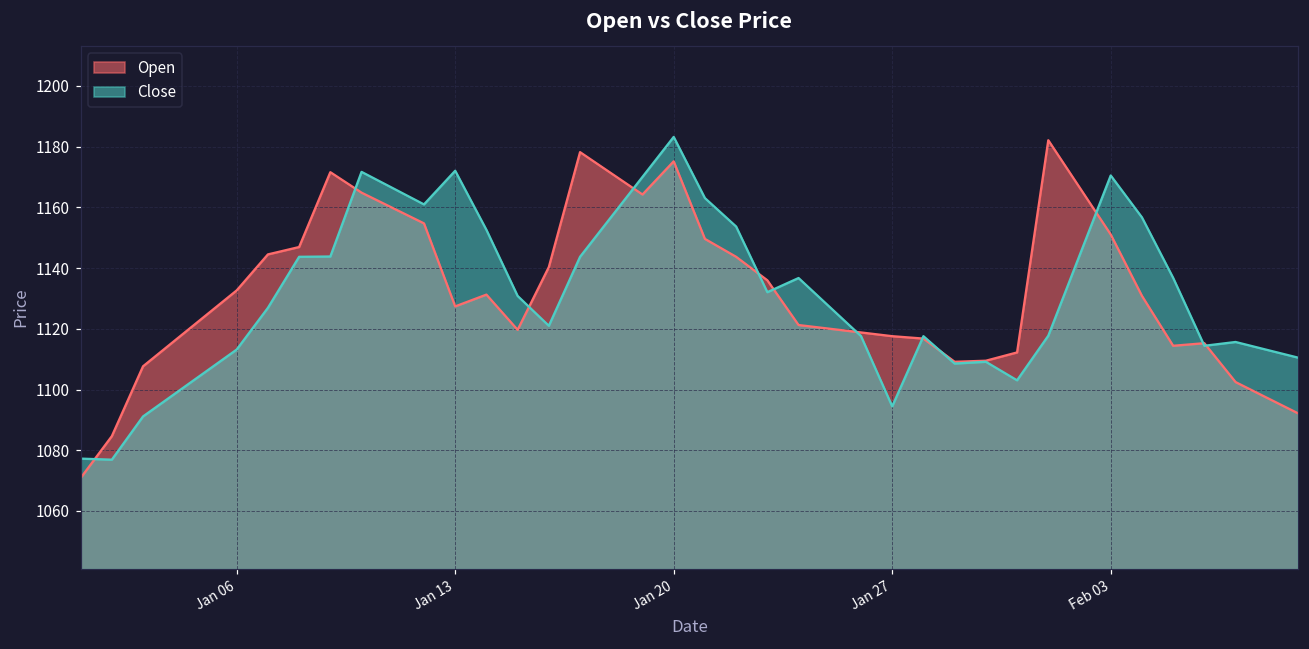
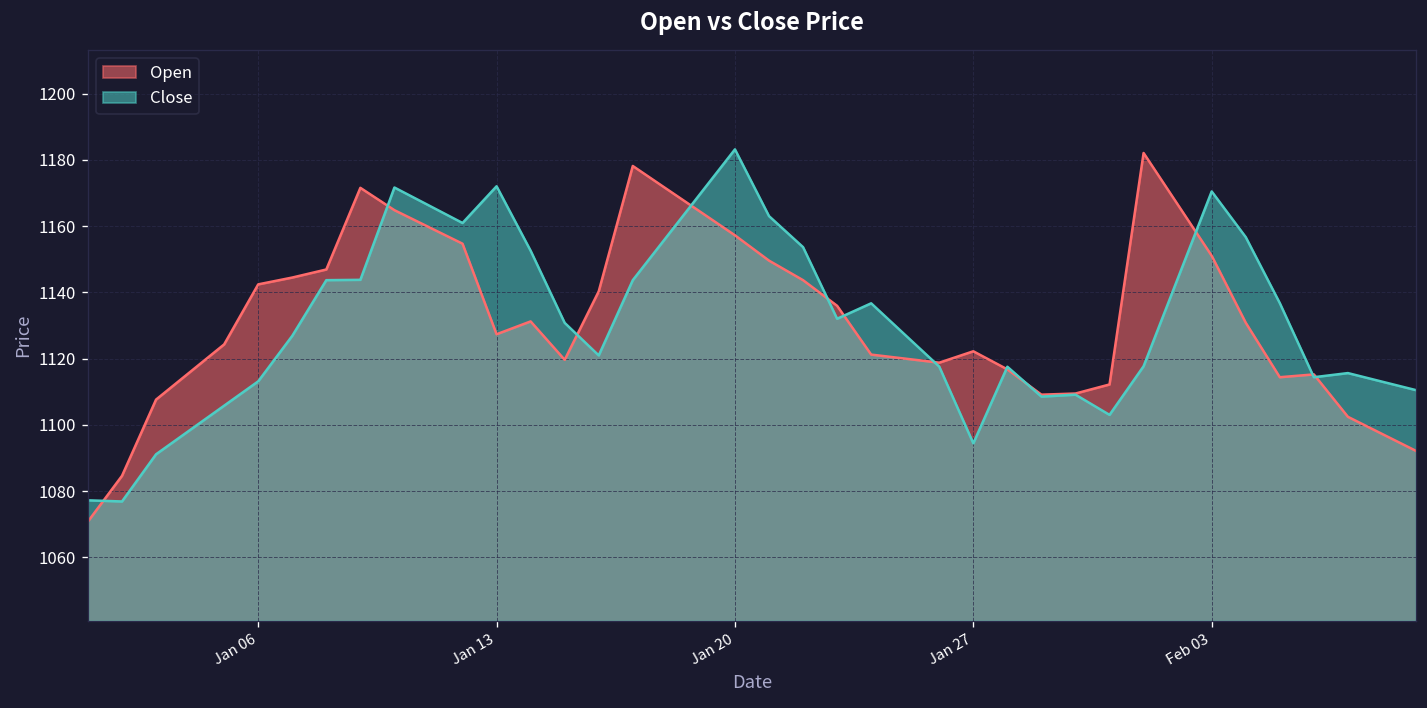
  {
    "Open": {
-     "Jan 06": 1133,
+     "Jan 06": 1142,
      "Jan 13": 1127,
-     "Jan 20": 1175,
-     "Jan 27": 1118,
+     "Jan 20": 1157,
+     "Jan 27": 1122,
      "Feb 03": 1151
    },
    "Close": {
      "Jan 06": 1113,
      "Jan 13": 1172,
      "Jan 20": 1183,
      "Jan 27": 1094,
      "Feb 03": 1170
    }
  }
